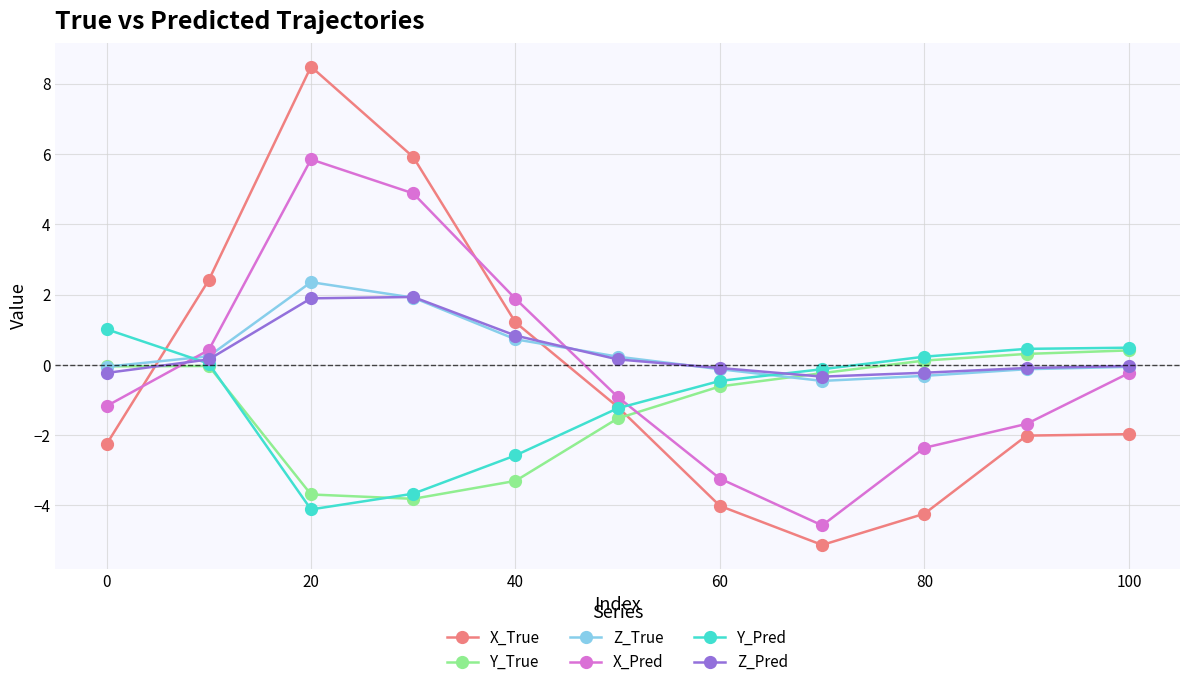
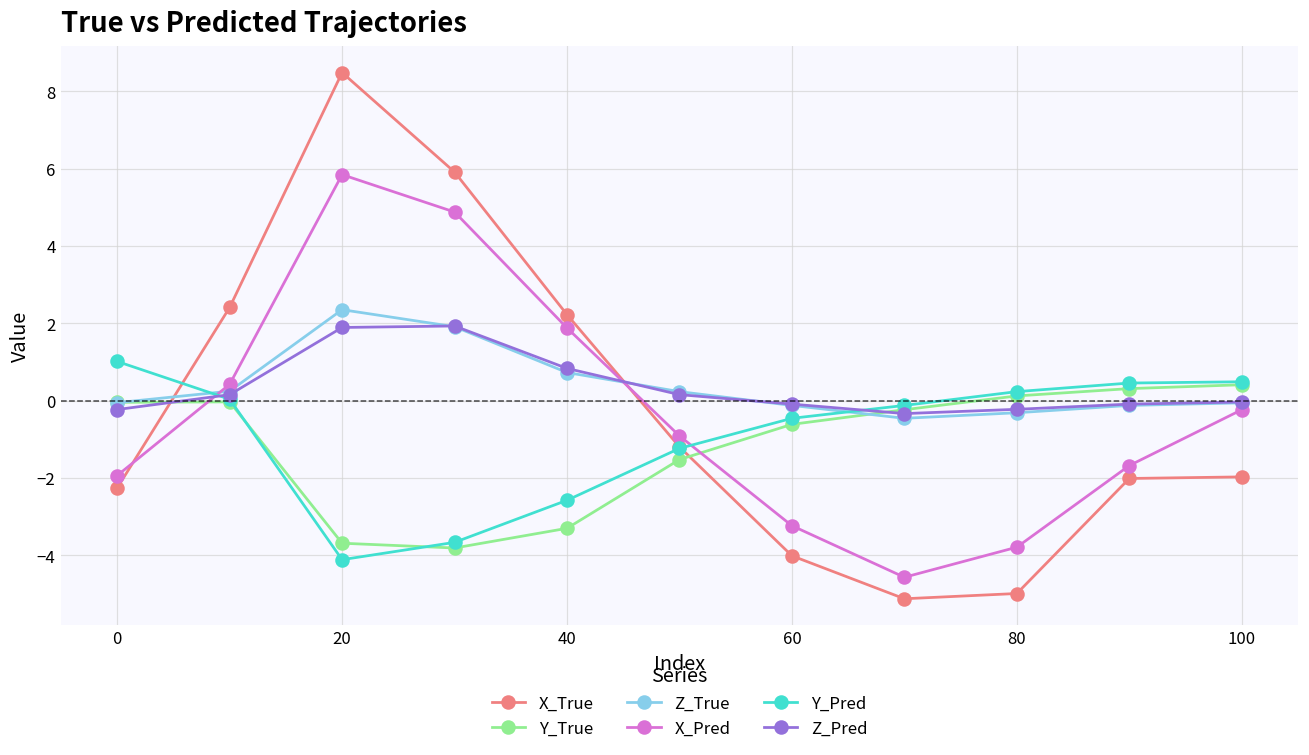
  {
    "X_True": {
      "0": -2.3,
      "20": 8.5,
-     "40": 1.2,
+     "40": 2.2,
      "60": -4.0,
-     "80": -4.2,
+     "80": -5.0,
      "100": -2.0
    },
    "Y_True": {
      "20": -3.7,
      "40": -3.3,
      "60": -0.6,
      "80": 0.1,
      "100": 0.4
    },
    "Z_True": {
      "20": 2.4,
      "40": 0.7,
      "80": -0.3
    },
    "X_Pred": {
-     "0": -1.2,
+     "0": -1.9,
      "20": 5.8,
      "40": 1.9,
      "60": -3.2,
-     "80": -2.4,
+     "80": -3.8,
      "100": -0.2
    },
    "Y_Pred": {
      "0": 1.0,
      "20": -4.1,
      "40": -2.6,
      "60": -0.5,
      "80": 0.2,
      "100": 0.5
    },
    "Z_Pred": {
      "0": -0.2,
      "20": 1.9,
      "40": 0.8,
      "80": -0.2
    }
  }
